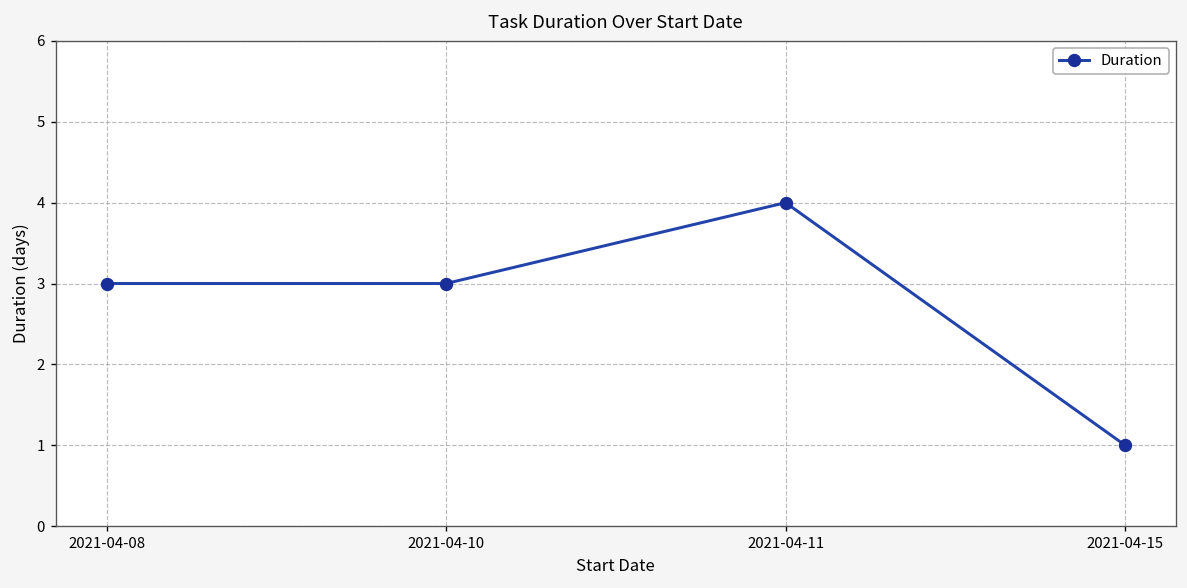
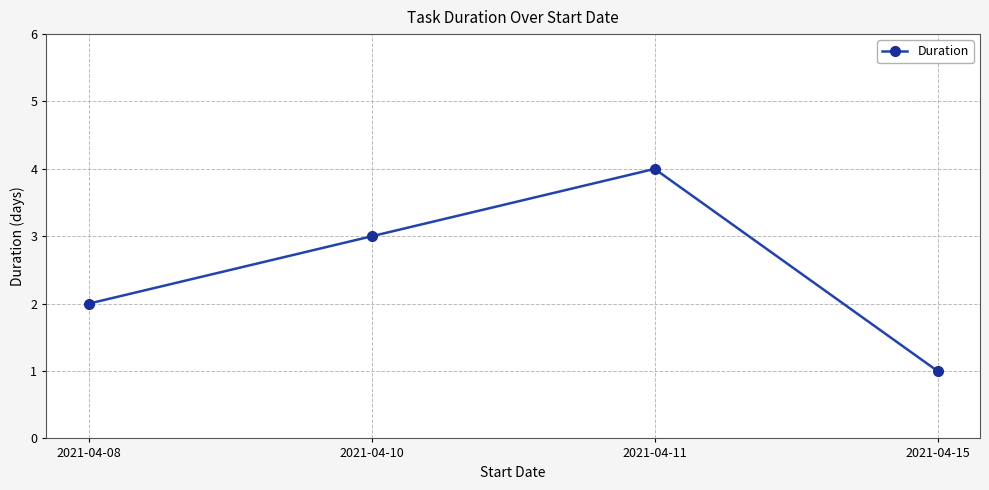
  {
-   "2021-04-08": 3,
+   "2021-04-08": 2,
    "2021-04-10": 3,
    "2021-04-11": 4,
    "2021-04-15": 1
  }
